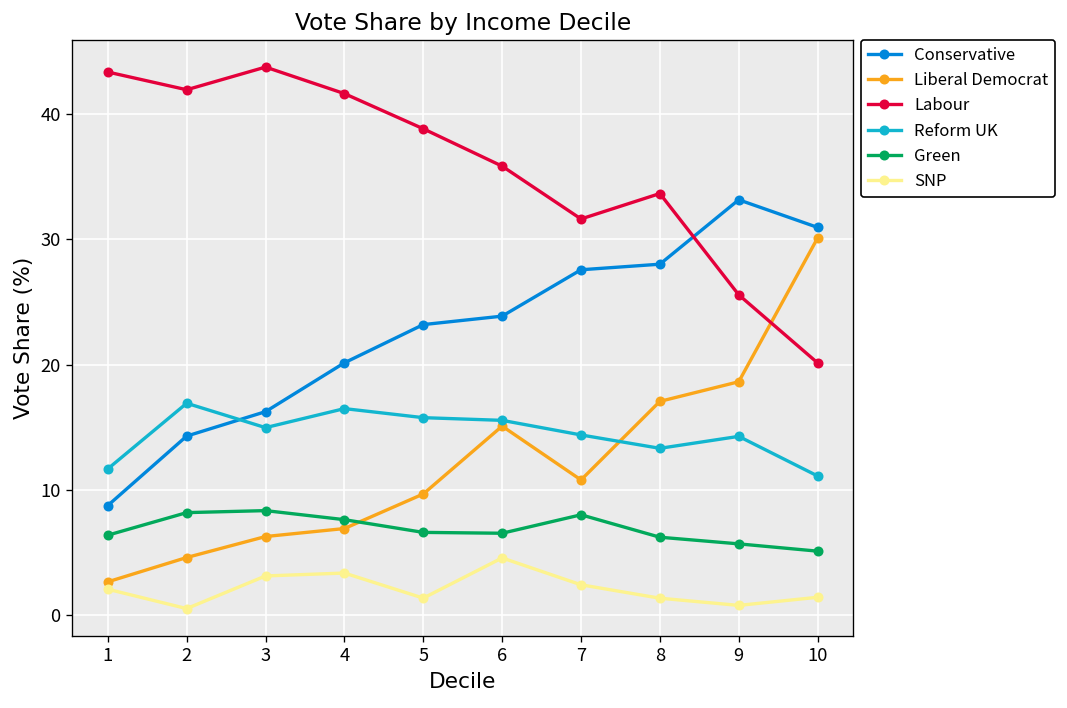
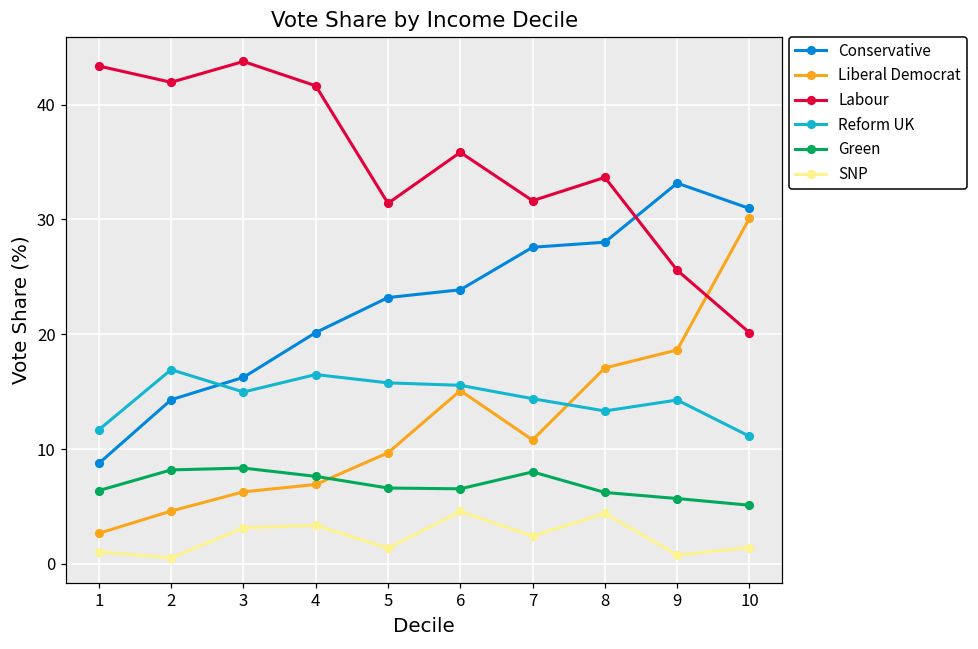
  {
    "Liberal Democrat": {
      "1": 2.7,
      "2": 4.6,
      "3": 6.3,
      "4": 6.9,
      "5": 9.7,
      "6": 15.1,
      "7": 10.8,
      "8": 17.1,
      "9": 18.6,
      "10": 30.1
    },
    "Labour": {
      "1": 43.4,
      "2": 41.9,
      "3": 43.8,
      "4": 41.6,
-     "5": 38.8,
+     "5": 31.4,
      "6": 35.8,
      "7": 31.6,
      "8": 33.7,
      "9": 25.6,
      "10": 20.1
    },
    "Green": {
      "1": 6.4,
      "2": 8.2,
      "3": 8.3,
      "4": 7.6,
      "5": 6.6,
      "6": 6.5,
      "7": 8.0,
      "8": 6.2,
      "9": 5.7,
      "10": 5.1
    },
    "SNP": {
-     "1": 2.1,
+     "1": 1.0,
      "2": 0.5,
      "3": 3.1,
      "4": 3.4,
      "5": 1.4,
      "6": 4.6,
      "7": 2.4,
-     "8": 1.3,
+     "8": 4.4,
      "9": 0.8,
      "10": 1.4
    }
  }
